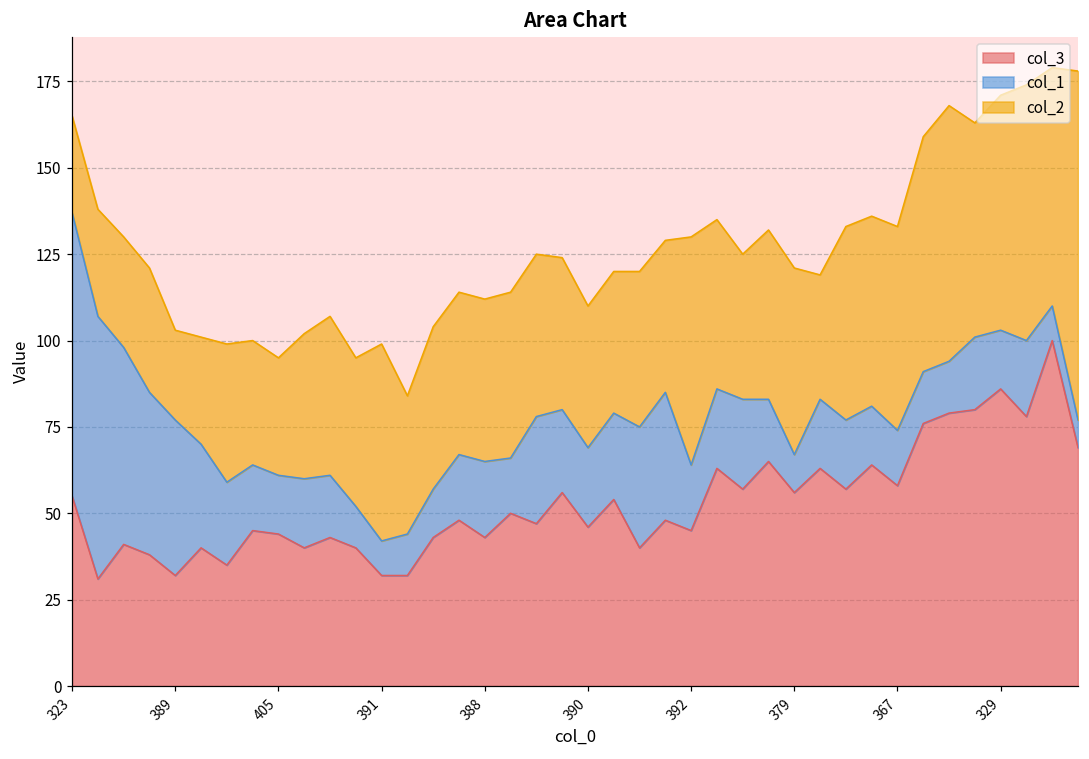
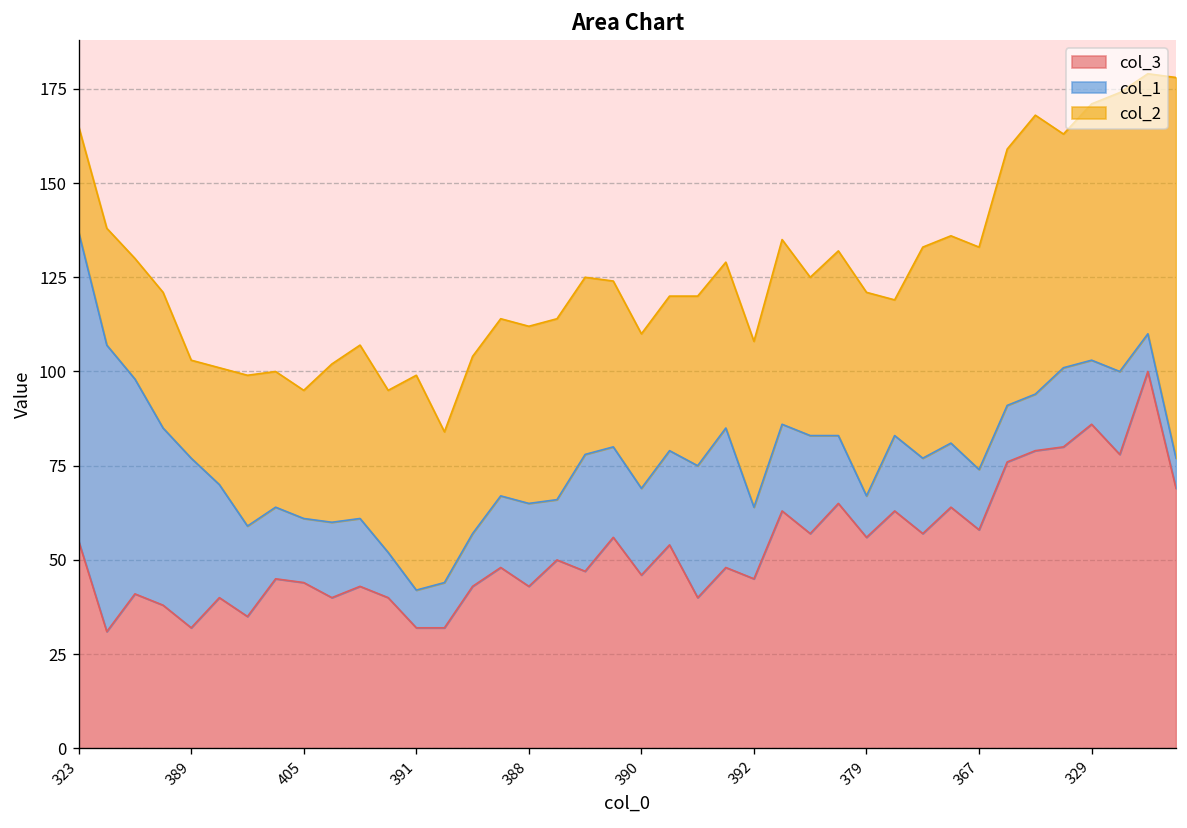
  {
    "col_3": {
      "323": 55,
      "389": 32,
      "405": 44,
      "391": 32,
      "388": 43,
      "390": 46,
      "392": 45,
      "379": 56,
      "367": 58,
      "329": 86
    },
    "col_1": {
      "323": 82,
      "389": 45,
      "405": 17,
      "391": 10,
      "388": 22,
      "390": 23,
      "392": 19,
      "379": 11,
      "367": 16,
      "329": 17
    },
    "col_2": {
      "323": 28,
      "389": 26,
      "405": 34,
      "391": 57,
      "388": 47,
      "390": 41,
-     "392": 66,
+     "392": 44,
      "379": 54,
      "367": 59
    }
  }
